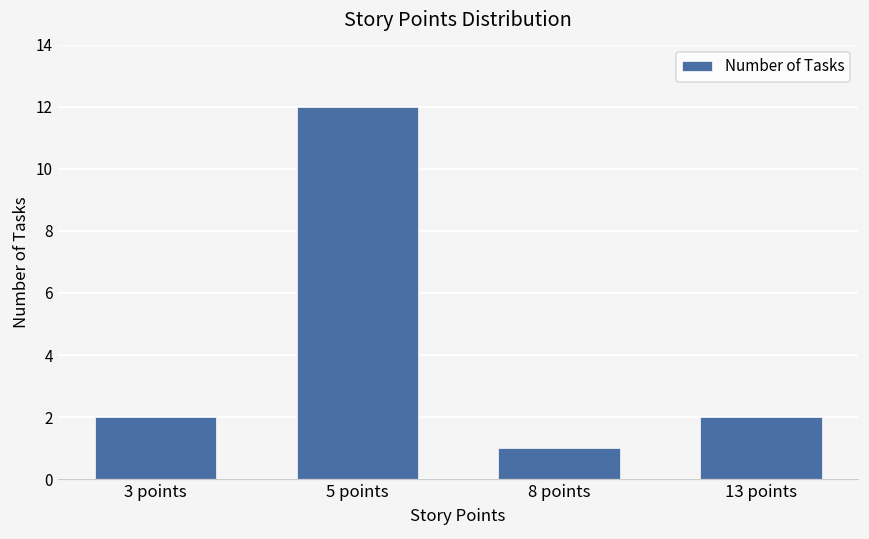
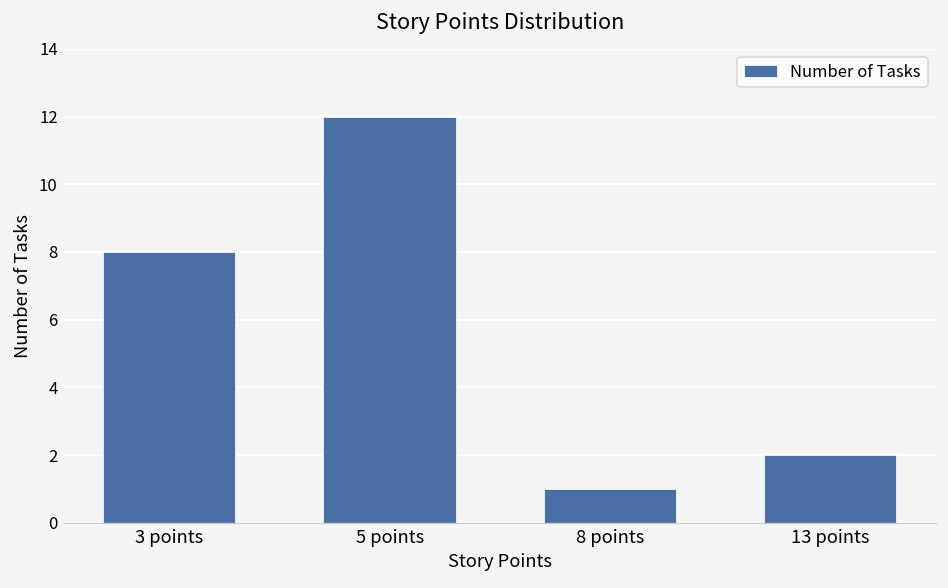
  {
-   "3 points": 2,
+   "3 points": 8,
    "5 points": 12,
    "8 points": 1,
    "13 points": 2
  }
